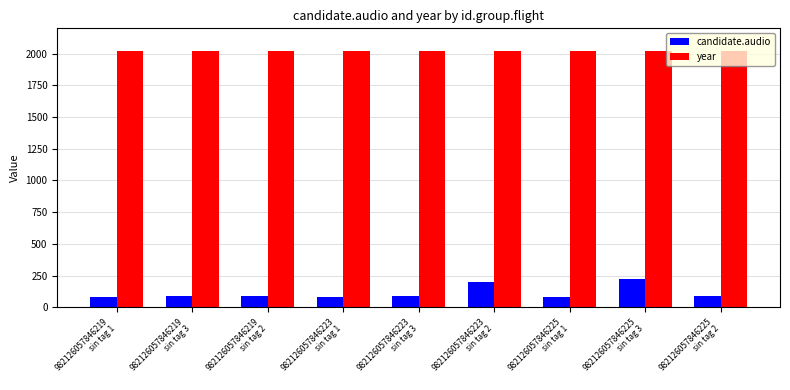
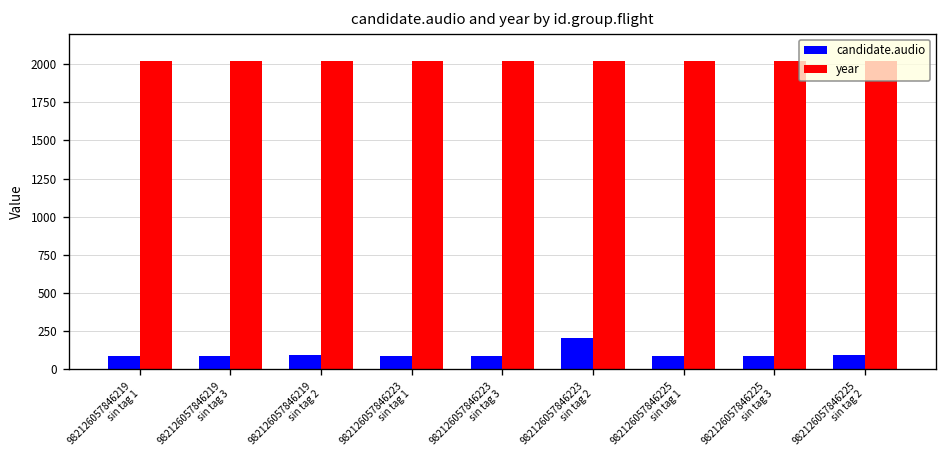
  {
    "candidate.audio": {
      "982126057846219 sin tag 1": 80,
      "982126057846219 sin tag 3": 90,
      "982126057846219 sin tag 2": 90,
      "982126057846223 sin tag 1": 80,
      "982126057846223 sin tag 3": 90,
      "982126057846223 sin tag 2": 200,
      "982126057846225 sin tag 1": 80,
-     "982126057846225 sin tag 3": 220,
+     "982126057846225 sin tag 3": 90,
      "982126057846225 sin tag 2": 90
    },
    "year": {
      "982126057846219 sin tag 1": 2020,
      "982126057846219 sin tag 3": 2020,
      "982126057846219 sin tag 2": 2020,
      "982126057846223 sin tag 1": 2020,
      "982126057846223 sin tag 3": 2020,
      "982126057846223 sin tag 2": 2020,
      "982126057846225 sin tag 1": 2020,
      "982126057846225 sin tag 3": 2020
    }
  }
